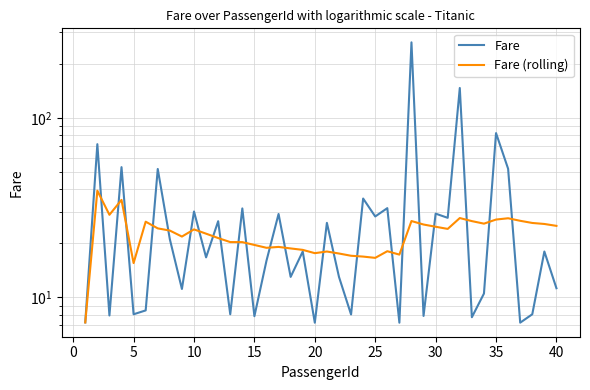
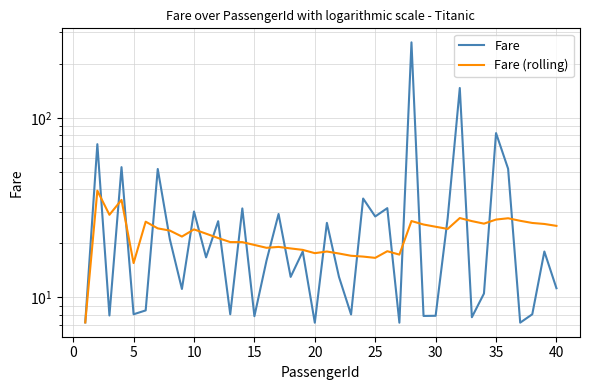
  {
    "Fare": {
      "5": 8,
      "10": 30,
      "15": 8,
      "20": 7,
      "25": 28,
-     "30": 29,
+     "30": 8,
      "35": 80,
      "40": 11
    },
    "Fare (rolling)": {
      "5": 16,
      "10": 24,
      "15": 20,
      "20": 18,
      "25": 17,
      "30": 25,
      "35": 27,
      "40": 25
    }
  }
